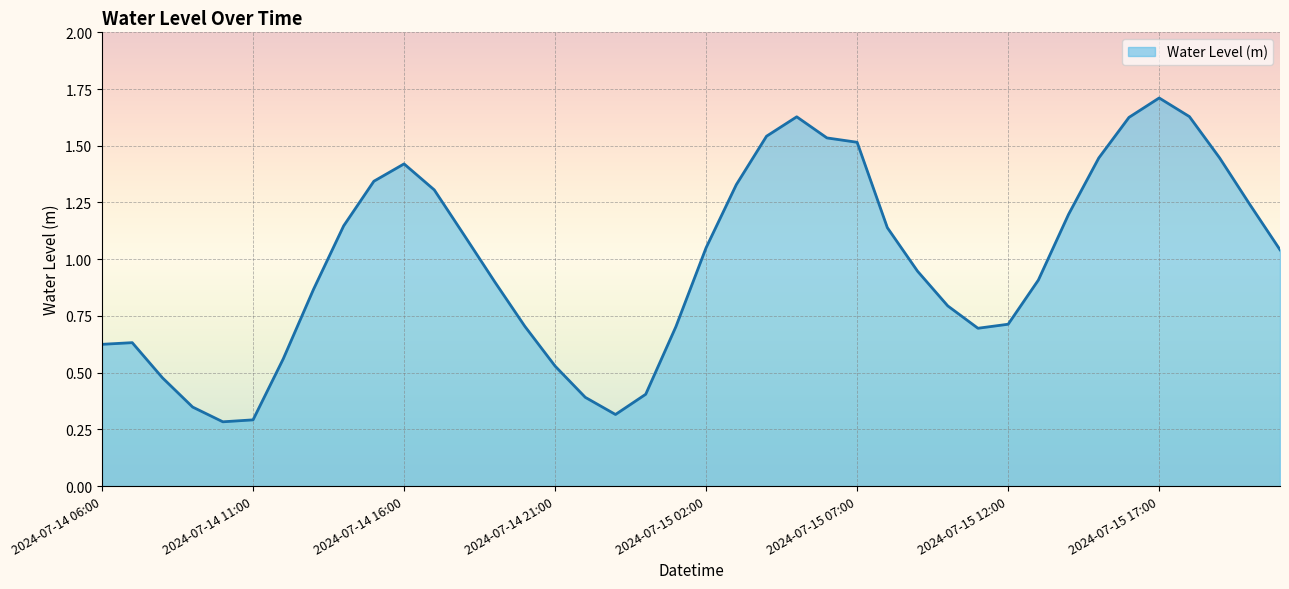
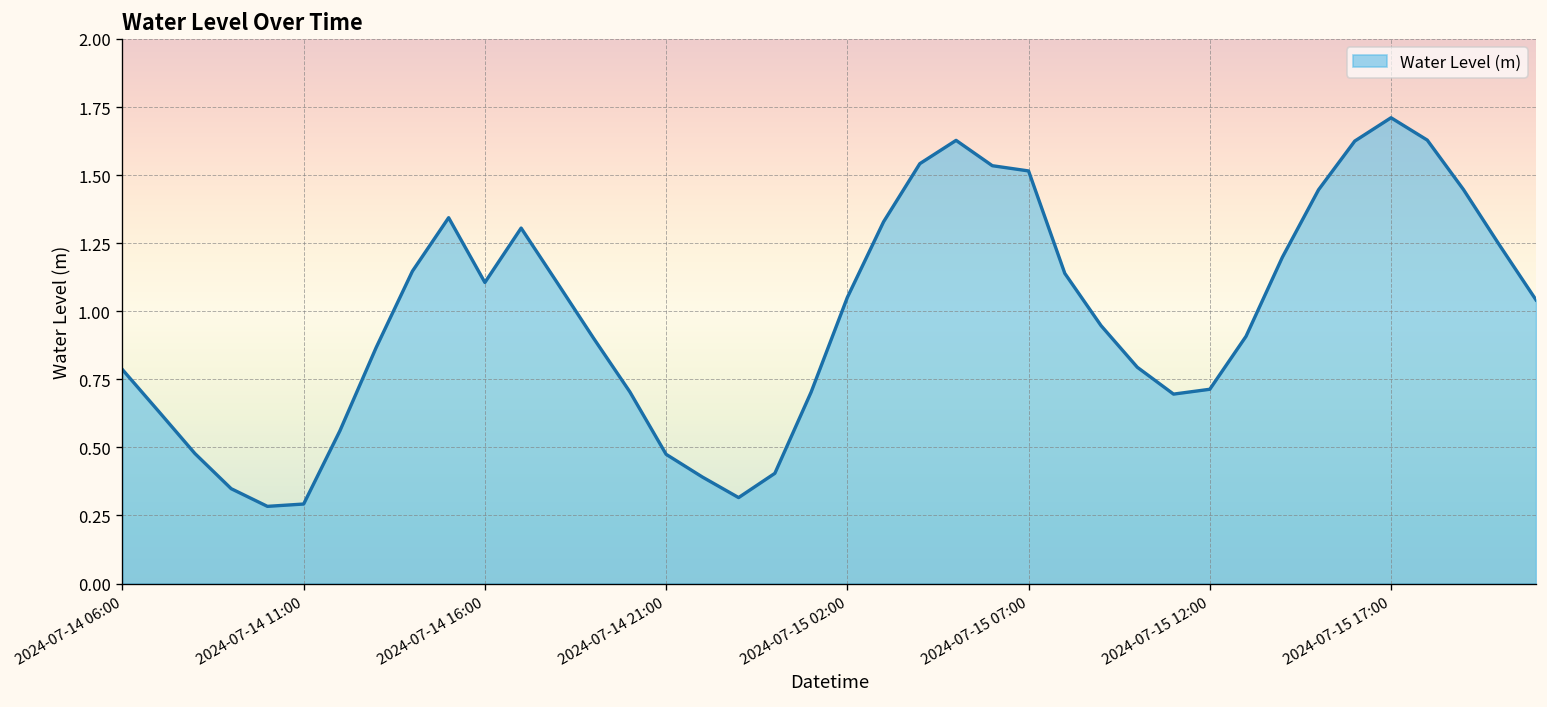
  {
-   "2024-07-14 06:00": 0.62,
+   "2024-07-14 06:00": 0.79,
    "2024-07-14 11:00": 0.29,
-   "2024-07-14 16:00": 1.42,
-   "2024-07-14 21:00": 0.53,
+   "2024-07-14 16:00": 1.11,
+   "2024-07-14 21:00": 0.47,
    "2024-07-15 02:00": 1.05,
    "2024-07-15 07:00": 1.52,
    "2024-07-15 12:00": 0.71,
    "2024-07-15 17:00": 1.71
  }
